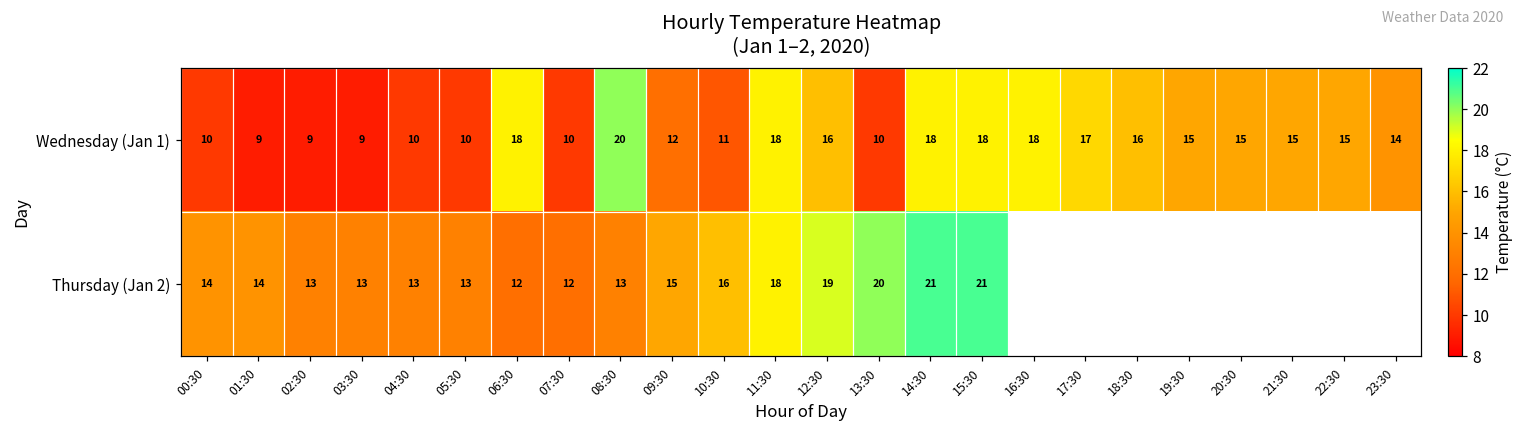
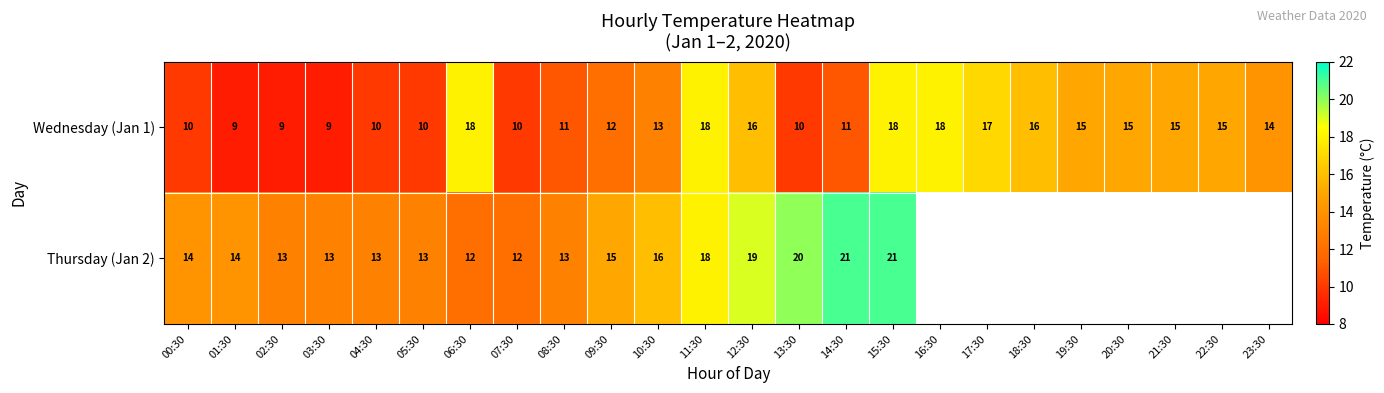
  {
    "Wednesday (Jan 1)": {
      "00:30": 10,
      "01:30": 9,
      "02:30": 9,
      "03:30": 9,
      "04:30": 10,
      "05:30": 10,
      "06:30": 18,
      "07:30": 10,
-     "08:30": 20,
+     "08:30": 11,
      "09:30": 12,
-     "10:30": 11,
+     "10:30": 13,
      "11:30": 18,
      "12:30": 16,
      "13:30": 10,
-     "14:30": 18,
+     "14:30": 11,
      "15:30": 18,
      "16:30": 18,
      "17:30": 17,
      "18:30": 16,
      "19:30": 15,
      "20:30": 15,
      "21:30": 15,
      "22:30": 15,
      "23:30": 14
    },
    "Thursday (Jan 2)": {
      "00:30": 14,
      "01:30": 14,
      "02:30": 13,
      "03:30": 13,
      "04:30": 13,
      "05:30": 13,
      "06:30": 12,
      "07:30": 12,
      "08:30": 13,
      "09:30": 15,
      "10:30": 16,
      "11:30": 18,
      "12:30": 19,
      "13:30": 20,
      "14:30": 21,
      "15:30": 21
    }
  }
